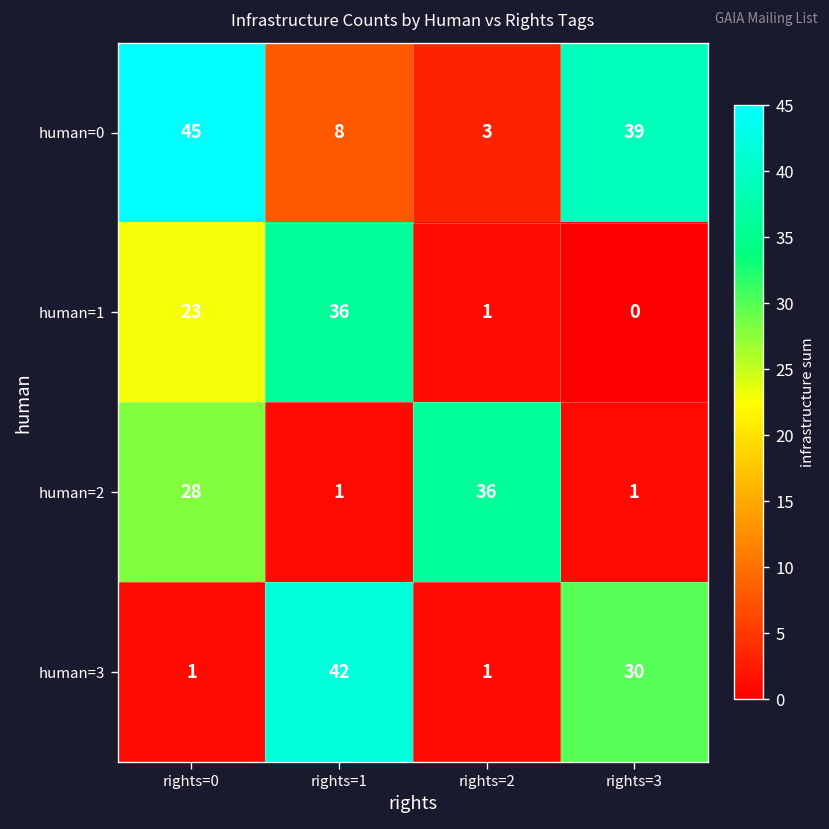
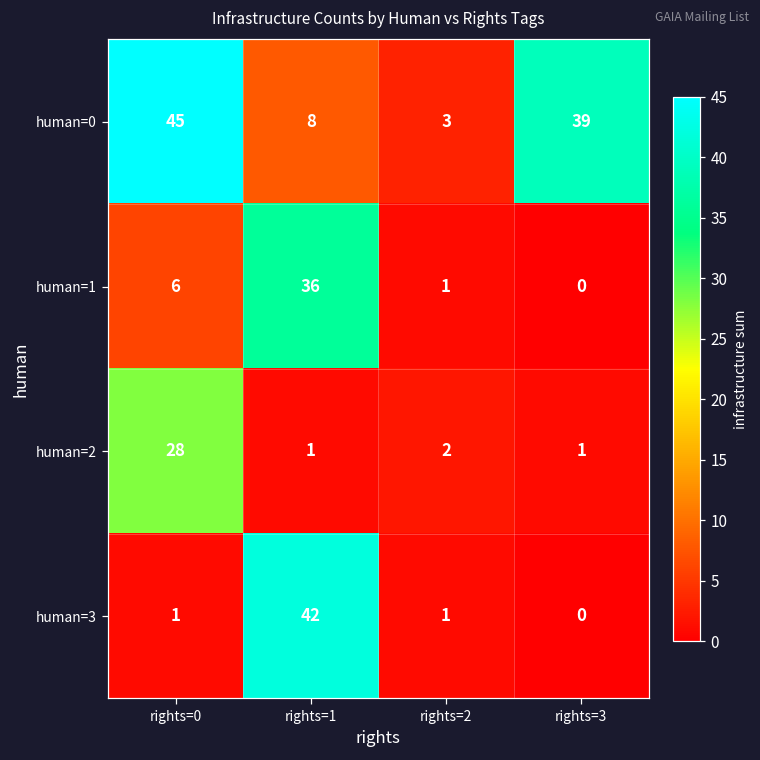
  {
    "human=0": {
      "rights=0": 45,
      "rights=1": 8,
      "rights=2": 3,
      "rights=3": 39
    },
    "human=1": {
-     "rights=0": 23,
+     "rights=0": 6,
      "rights=1": 36,
      "rights=2": 1,
      "rights=3": 0
    },
    "human=2": {
      "rights=0": 28,
      "rights=1": 1,
-     "rights=2": 36,
+     "rights=2": 2,
      "rights=3": 1
    },
    "human=3": {
      "rights=0": 1,
      "rights=1": 42,
      "rights=2": 1,
-     "rights=3": 30
+     "rights=3": 0
    }
  }
